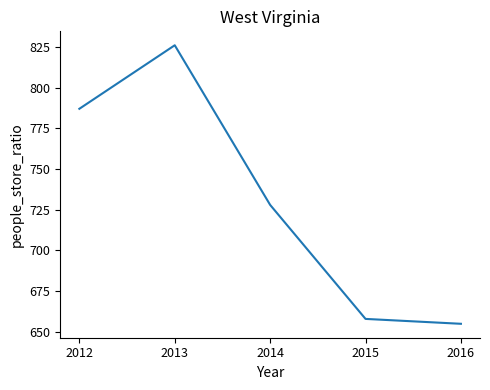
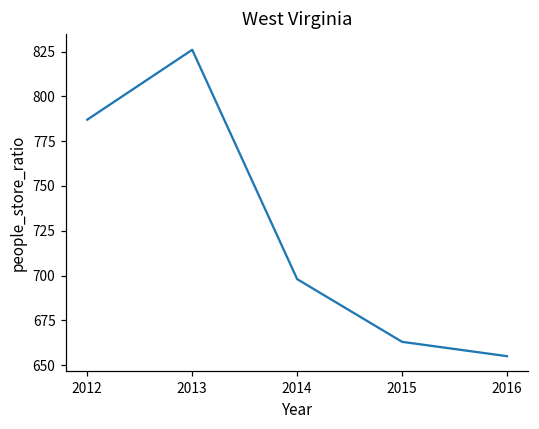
  {
    "2012": 787,
    "2013": 826,
-   "2014": 728,
-   "2015": 658,
+   "2014": 698,
+   "2015": 663,
    "2016": 655
  }
